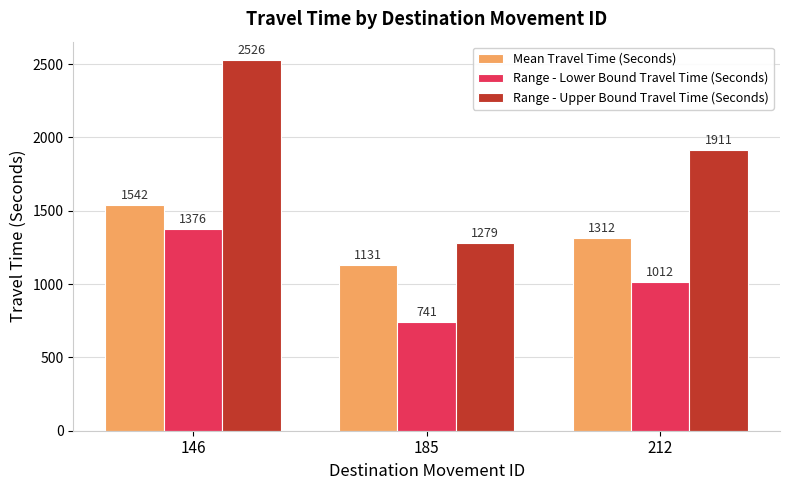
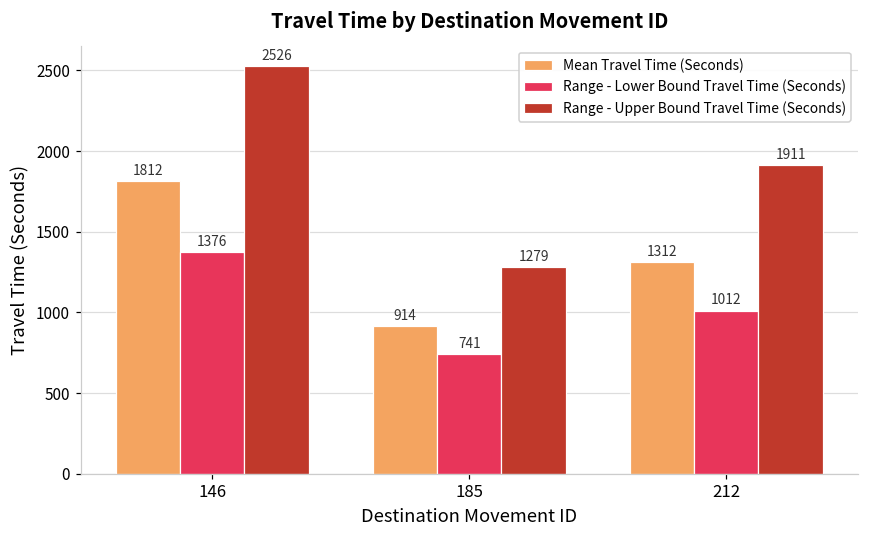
  {
    "Mean Travel Time (Seconds)": {
-     "146": 1542,
-     "185": 1131,
+     "146": 1812,
+     "185": 914,
      "212": 1312
    },
    "Range - Lower Bound Travel Time (Seconds)": {
      "146": 1376,
      "185": 741,
      "212": 1012
    },
    "Range - Upper Bound Travel Time (Seconds)": {
      "146": 2526,
      "185": 1279,
      "212": 1911
    }
  }
